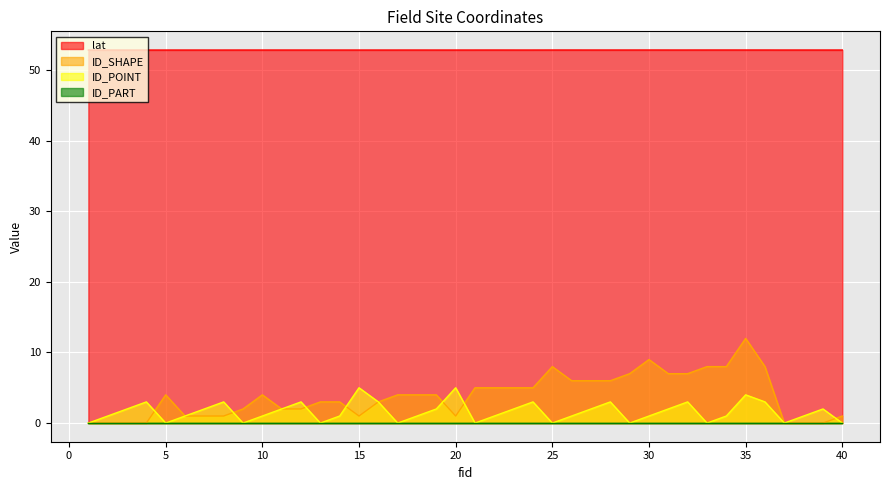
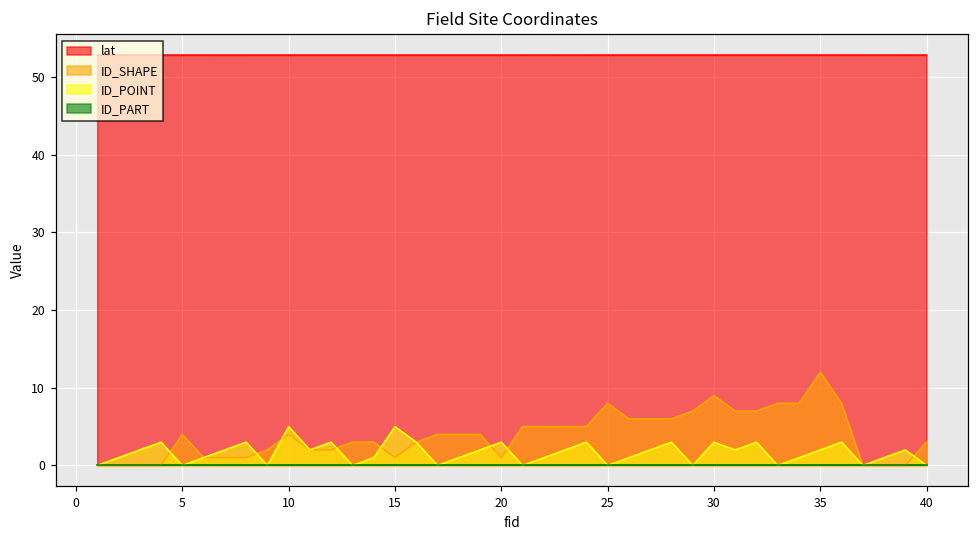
  {
    "lat": {
      "5": 53,
      "10": 53,
      "15": 53,
      "20": 53,
      "25": 53,
      "30": 53,
      "35": 53,
      "40": 53
    },
    "ID_SHAPE": {
      "5": 4,
      "10": 4,
      "15": 1,
      "20": 1,
      "25": 8,
      "30": 9,
      "35": 12,
-     "40": 1
+     "40": 3
    },
    "ID_POINT": {
-     "10": 1,
+     "10": 5,
      "15": 5,
-     "20": 5,
-     "30": 1,
-     "35": 4
+     "20": 3,
+     "30": 3,
+     "35": 2
    },
    "ID_PART": {
      "10": 0,
      "15": 0,
      "20": 0,
      "30": 0,
      "35": 0
    }
  }
